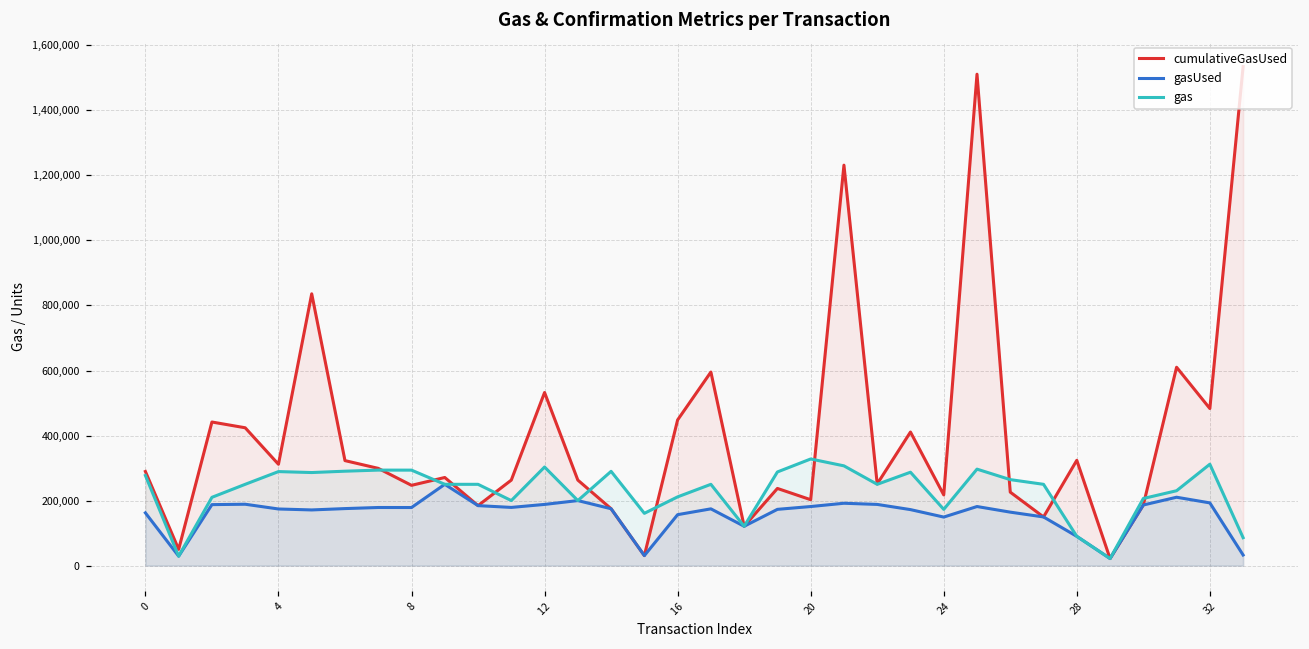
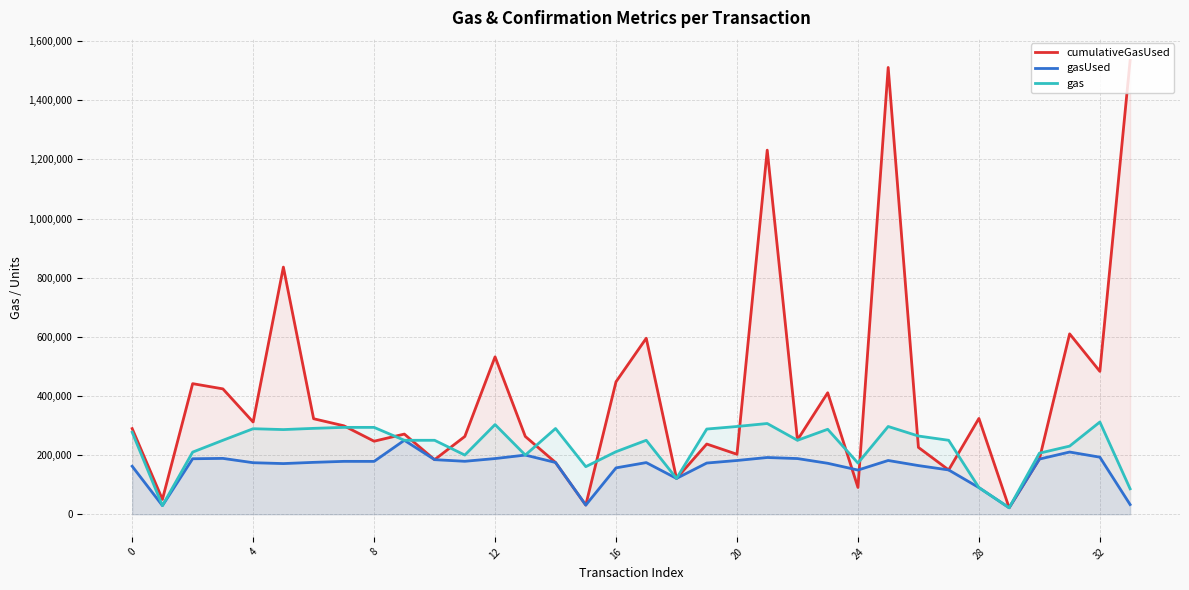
  {
    "cumulativeGasUsed": {
      "0": "290,000",
      "4": "310,000",
      "8": "250,000",
      "12": "530,000",
      "16": "450,000",
      "20": "200,000",
-     "24": "220,000",
+     "24": "90,000",
      "28": "320,000",
      "32": "480,000"
    },
    "gasUsed": {
      "0": "160,000",
      "4": "170,000",
      "8": "180,000",
      "12": "190,000",
      "16": "160,000",
      "20": "180,000",
      "24": "150,000",
      "32": "190,000"
    },
    "gas": {
      "0": "280,000",
      "4": "290,000",
      "8": "290,000",
      "12": "300,000",
      "16": "210,000",
-     "20": "330,000",
+     "20": "300,000",
      "24": "170,000",
      "32": "310,000"
    }
  }
